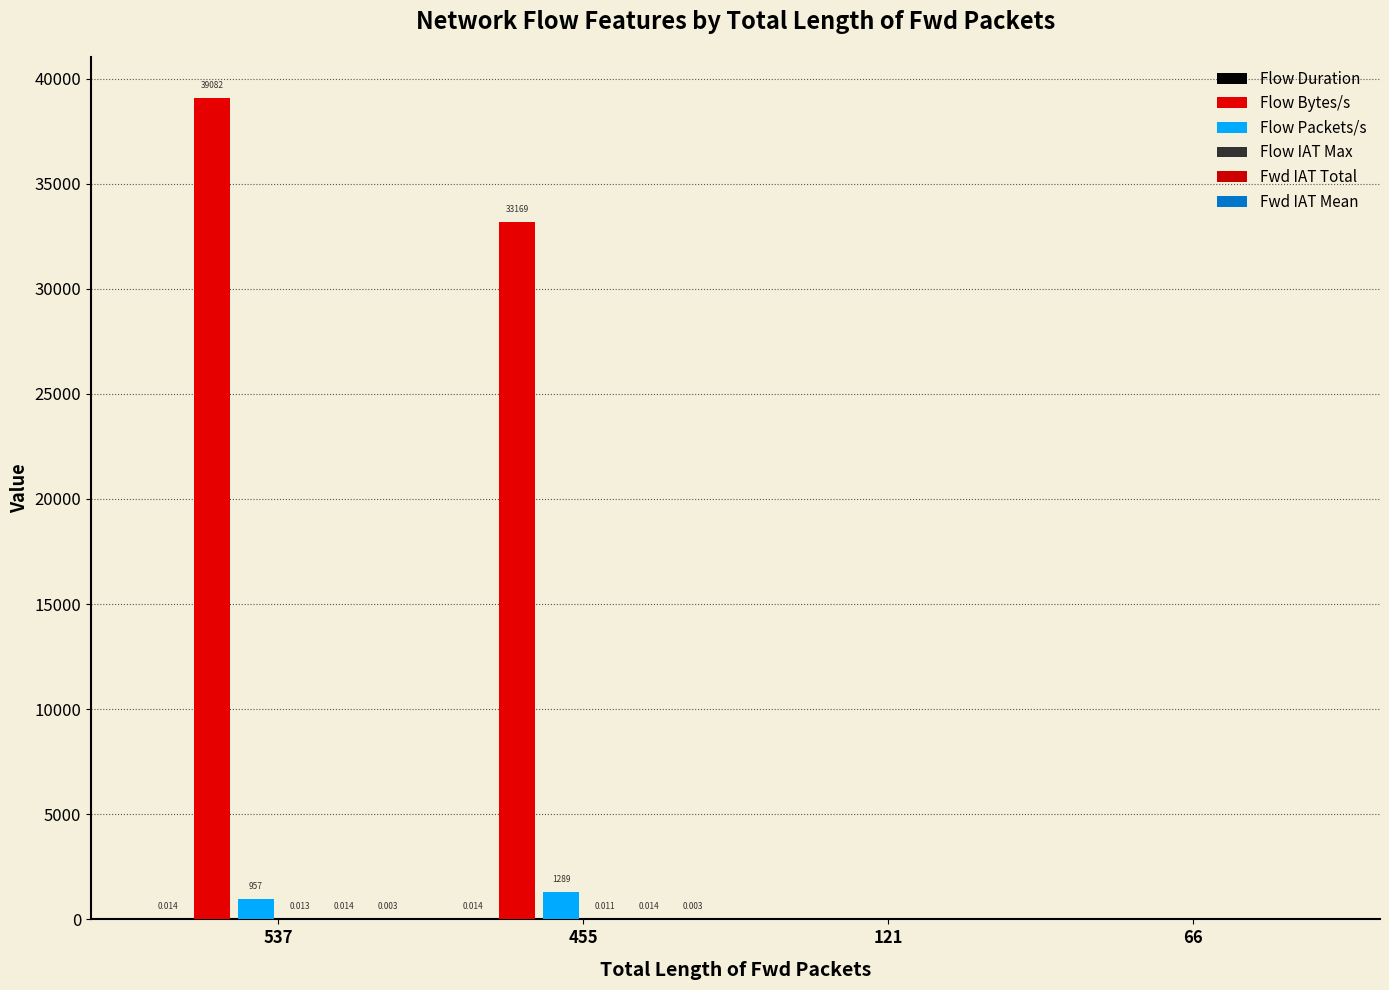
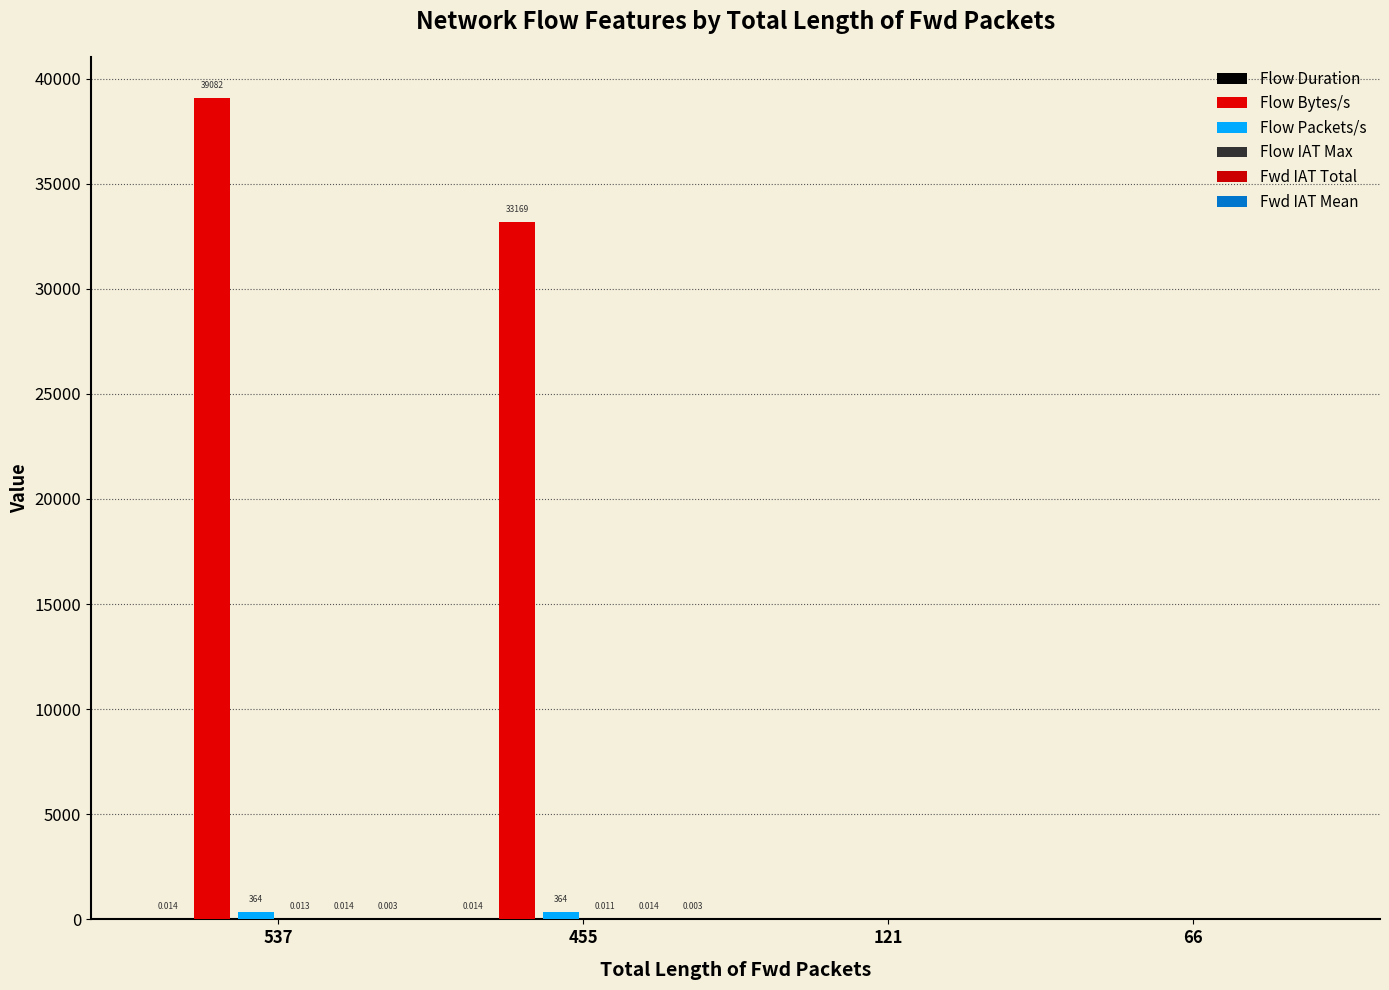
  {
    "Flow Duration": {
      "537": 0.014,
      "455": 0.014
    },
    "Flow Packets/s": {
-     "537": 957,
-     "455": 1289
+     "537": 364,
+     "455": 364
    },
    "Flow IAT Max": {
      "537": 0.013,
      "455": 0.011
    },
    "Fwd IAT Mean": {
      "537": 0.003,
      "455": 0.003
    }
  }
